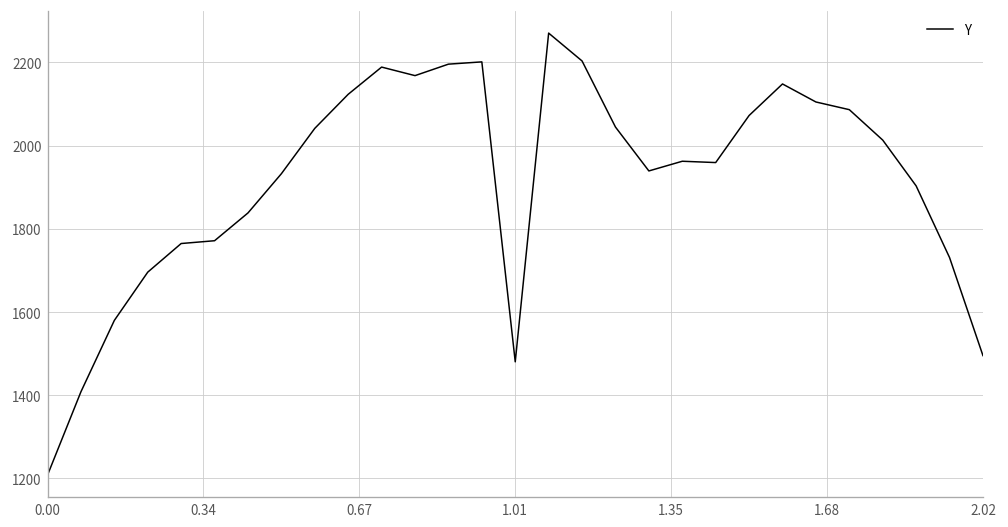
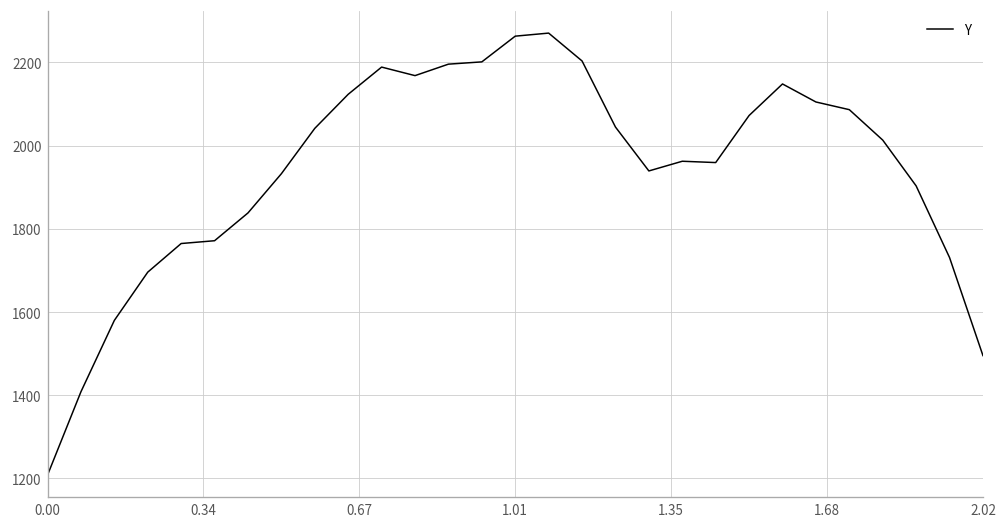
  {
    "0.00": 1210,
-   "1.01": 1480,
+   "1.01": 2260,
    "2.02": 1500
  }
